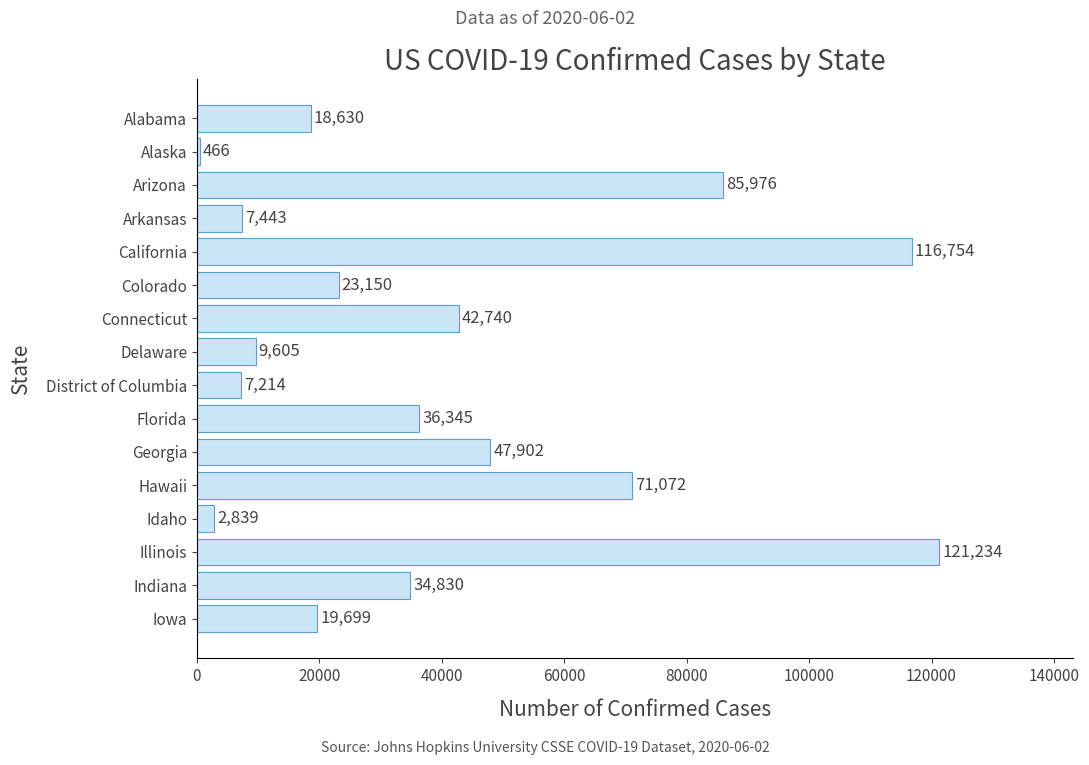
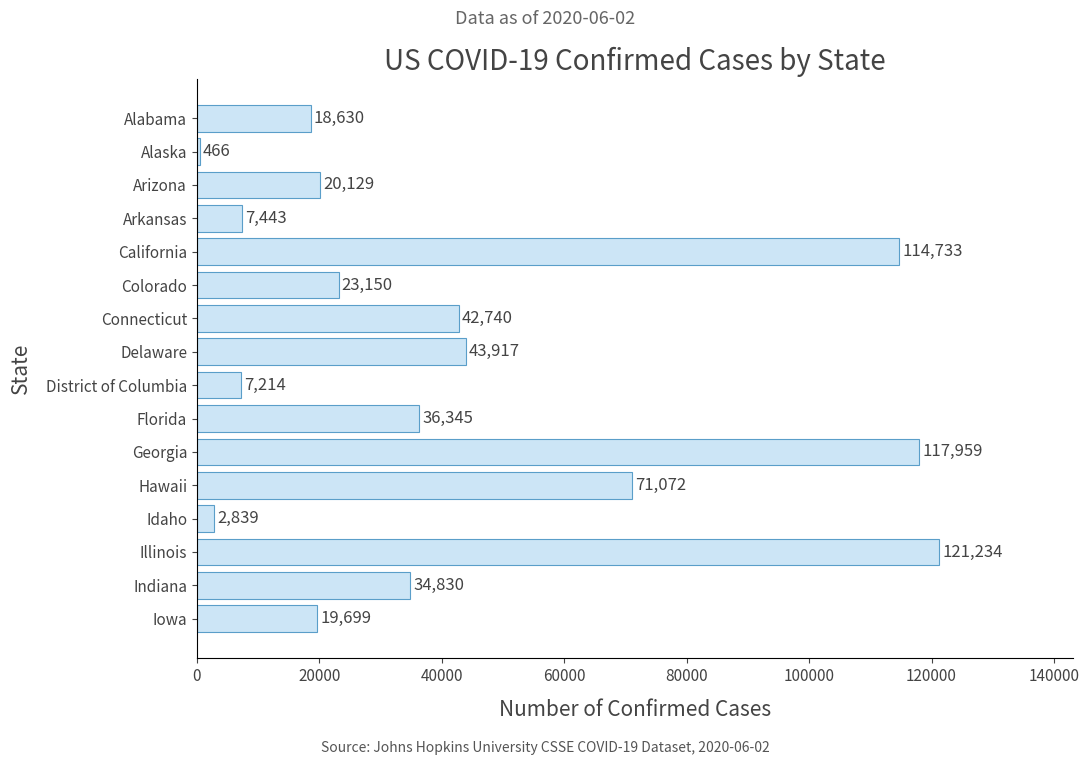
  {
    "Alabama": "18,630",
    "Alaska": "466",
-   "Arizona": "85,976",
+   "Arizona": "20,129",
    "Arkansas": "7,443",
-   "California": "116,754",
+   "California": "114,733",
    "Colorado": "23,150",
    "Connecticut": "42,740",
-   "Delaware": "9,605",
+   "Delaware": "43,917",
    "District of Columbia": "7,214",
    "Florida": "36,345",
-   "Georgia": "47,902",
+   "Georgia": "117,959",
    "Hawaii": "71,072",
    "Idaho": "2,839",
    "Illinois": "121,234",
    "Indiana": "34,830",
    "Iowa": "19,699"
  }
